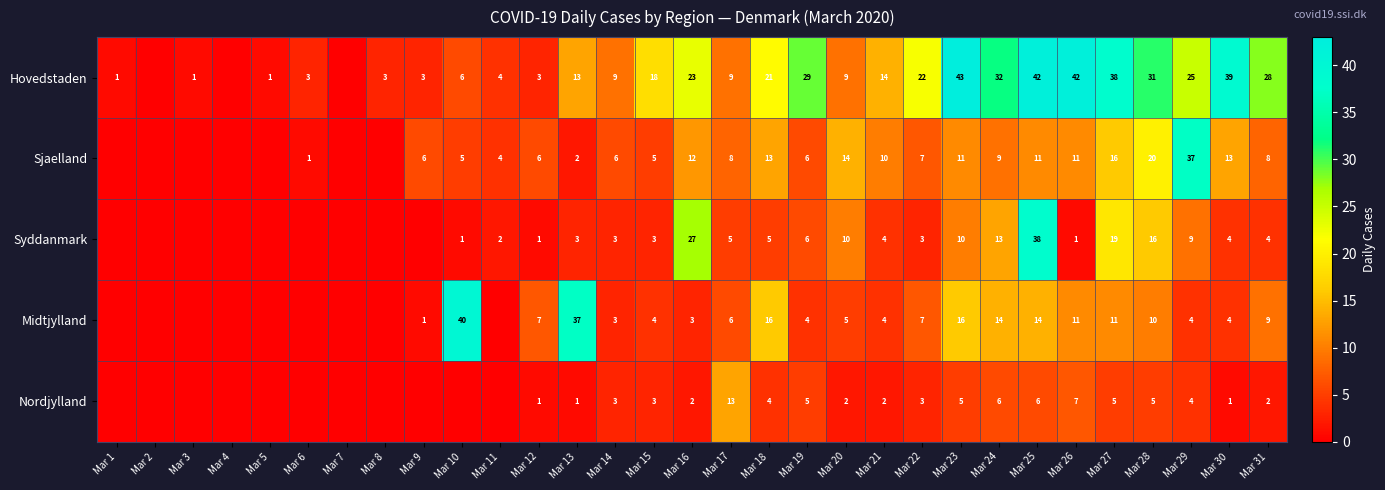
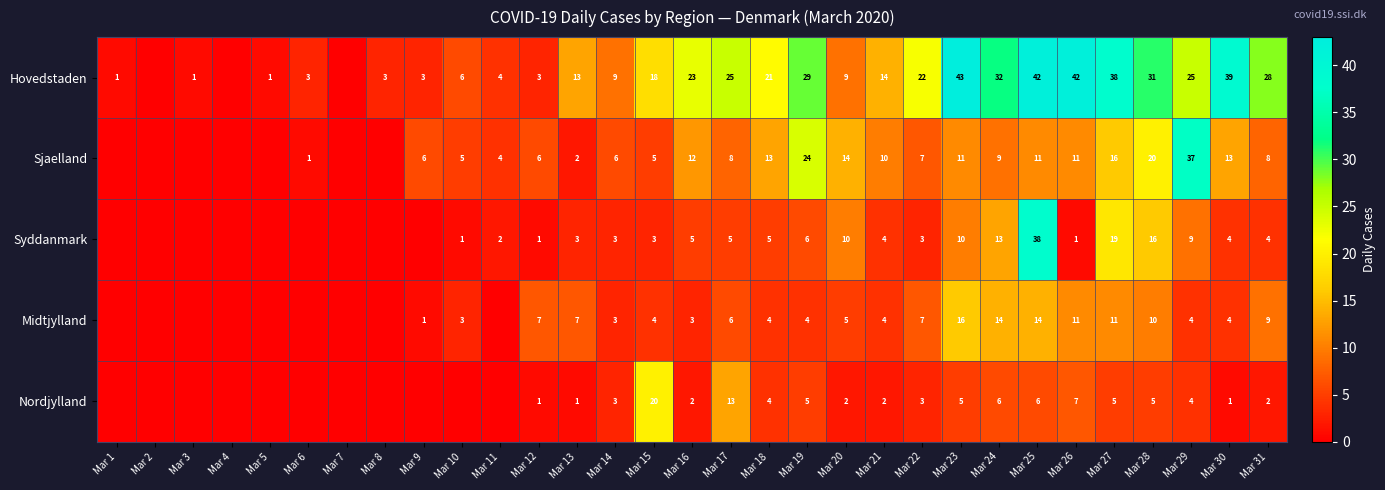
  {
    "Hovedstaden": {
      "Mar 1": 1,
      "Mar 3": 1,
      "Mar 5": 1,
      "Mar 6": 3,
      "Mar 8": 3,
      "Mar 9": 3,
      "Mar 10": 6,
      "Mar 11": 4,
      "Mar 12": 3,
      "Mar 13": 13,
      "Mar 14": 9,
      "Mar 15": 18,
      "Mar 16": 23,
-     "Mar 17": 9,
+     "Mar 17": 25,
      "Mar 18": 21,
      "Mar 19": 29,
      "Mar 20": 9,
      "Mar 21": 14,
      "Mar 22": 22,
      "Mar 23": 43,
      "Mar 24": 32,
      "Mar 25": 42,
      "Mar 26": 42,
      "Mar 27": 38,
      "Mar 28": 31,
      "Mar 29": 25,
      "Mar 30": 39,
      "Mar 31": 28
    },
    "Sjaelland": {
      "Mar 6": 1,
      "Mar 9": 6,
      "Mar 10": 5,
      "Mar 11": 4,
      "Mar 12": 6,
      "Mar 13": 2,
      "Mar 14": 6,
      "Mar 15": 5,
      "Mar 16": 12,
      "Mar 17": 8,
      "Mar 18": 13,
-     "Mar 19": 6,
+     "Mar 19": 24,
      "Mar 20": 14,
      "Mar 21": 10,
      "Mar 22": 7,
      "Mar 23": 11,
      "Mar 24": 9,
      "Mar 25": 11,
      "Mar 26": 11,
      "Mar 27": 16,
      "Mar 28": 20,
      "Mar 29": 37,
      "Mar 30": 13,
      "Mar 31": 8
    },
    "Syddanmark": {
      "Mar 10": 1,
      "Mar 11": 2,
      "Mar 12": 1,
      "Mar 13": 3,
      "Mar 14": 3,
      "Mar 15": 3,
-     "Mar 16": 27,
+     "Mar 16": 5,
      "Mar 17": 5,
      "Mar 18": 5,
      "Mar 19": 6,
      "Mar 20": 10,
      "Mar 21": 4,
      "Mar 22": 3,
      "Mar 23": 10,
      "Mar 24": 13,
      "Mar 25": 38,
      "Mar 26": 1,
      "Mar 27": 19,
      "Mar 28": 16,
      "Mar 29": 9,
      "Mar 30": 4,
      "Mar 31": 4
    },
    "Midtjylland": {
      "Mar 9": 1,
-     "Mar 10": 40,
+     "Mar 10": 3,
      "Mar 12": 7,
-     "Mar 13": 37,
+     "Mar 13": 7,
      "Mar 14": 3,
      "Mar 15": 4,
      "Mar 16": 3,
      "Mar 17": 6,
-     "Mar 18": 16,
+     "Mar 18": 4,
      "Mar 19": 4,
      "Mar 20": 5,
      "Mar 21": 4,
      "Mar 22": 7,
      "Mar 23": 16,
      "Mar 24": 14,
      "Mar 25": 14,
      "Mar 26": 11,
      "Mar 27": 11,
      "Mar 28": 10,
      "Mar 29": 4,
      "Mar 30": 4,
      "Mar 31": 9
    },
    "Nordjylland": {
      "Mar 12": 1,
      "Mar 13": 1,
      "Mar 14": 3,
-     "Mar 15": 3,
+     "Mar 15": 20,
      "Mar 16": 2,
      "Mar 17": 13,
      "Mar 18": 4,
      "Mar 19": 5,
      "Mar 20": 2,
      "Mar 21": 2,
      "Mar 22": 3,
      "Mar 23": 5,
      "Mar 24": 6,
      "Mar 25": 6,
      "Mar 26": 7,
      "Mar 27": 5,
      "Mar 28": 5,
      "Mar 29": 4,
      "Mar 30": 1,
      "Mar 31": 2
    }
  }
